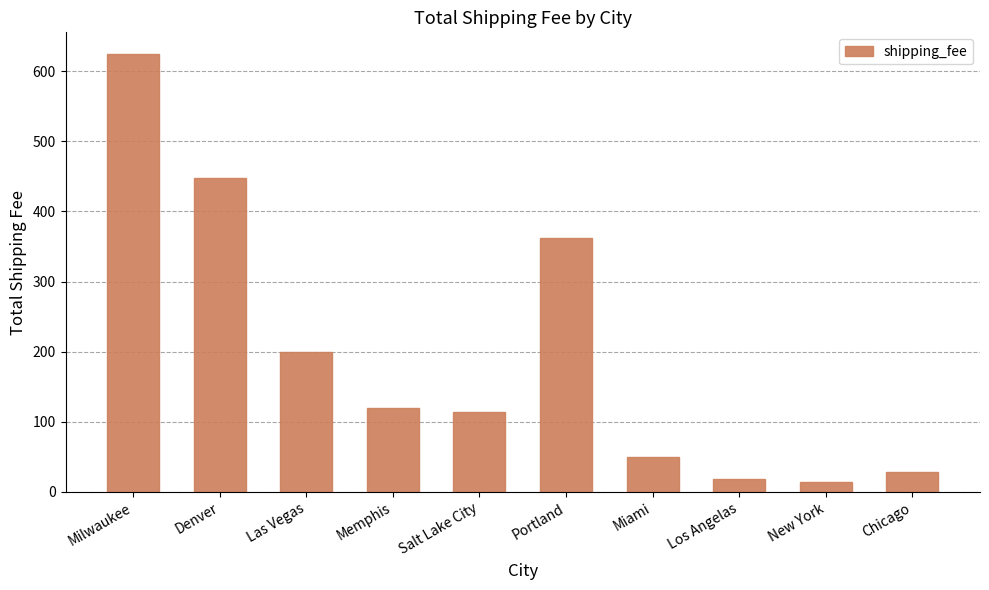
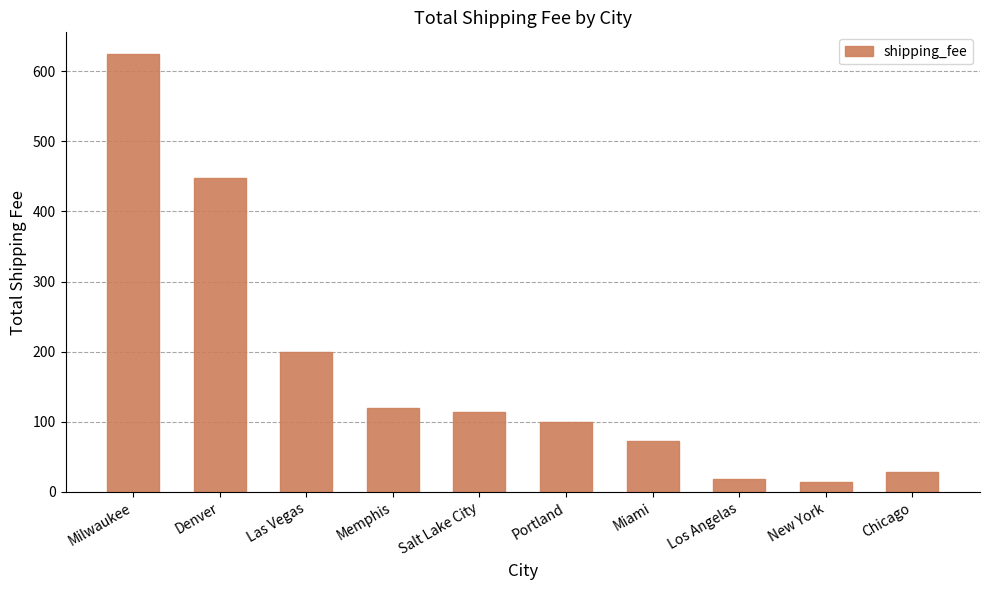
  {
    "Milwaukee": 620,
    "Denver": 450,
    "Las Vegas": 200,
    "Memphis": 120,
    "Salt Lake City": 110,
-   "Portland": 360,
-   "Miami": 50,
+   "Portland": 100,
+   "Miami": 70,
    "Los Angelas": 20,
    "New York": 10,
    "Chicago": 30
  }
